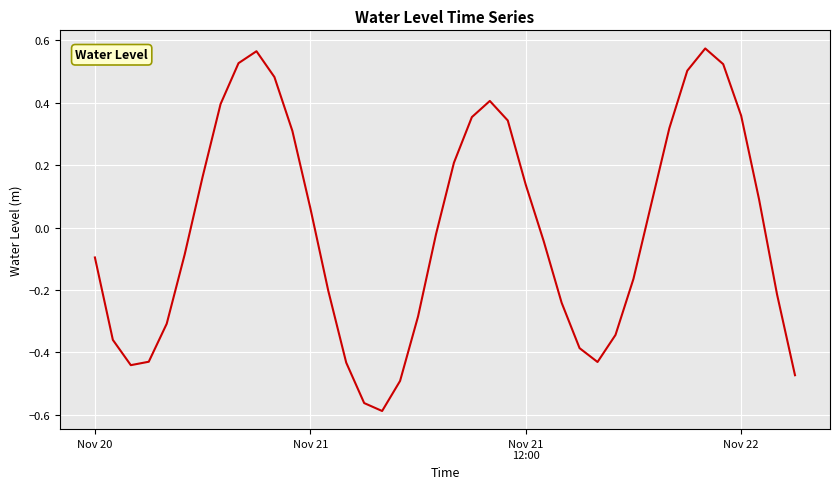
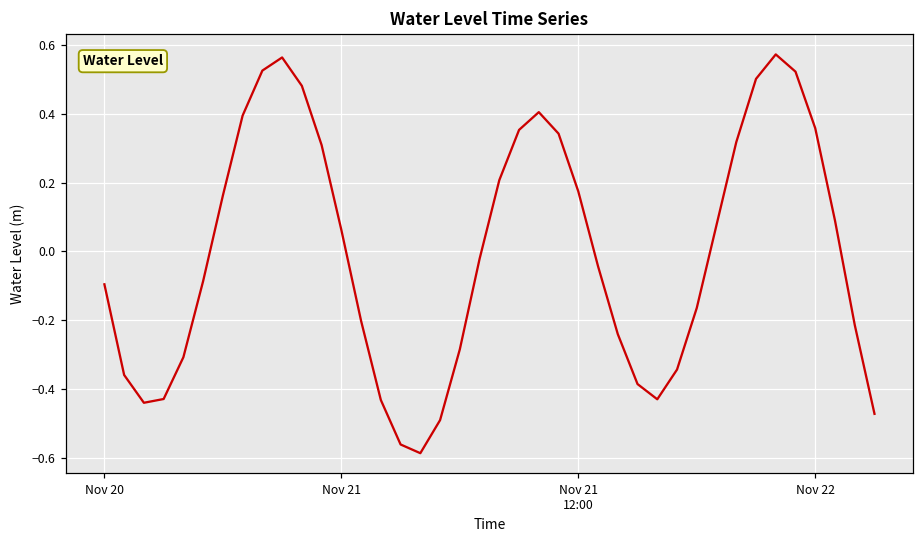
  {
    "Nov 20": -0.10,
    "Nov 21": 0.06,
-   "Nov 21 12:00": 0.14,
+   "Nov 21 12:00": 0.17,
    "Nov 22": 0.36
  }
